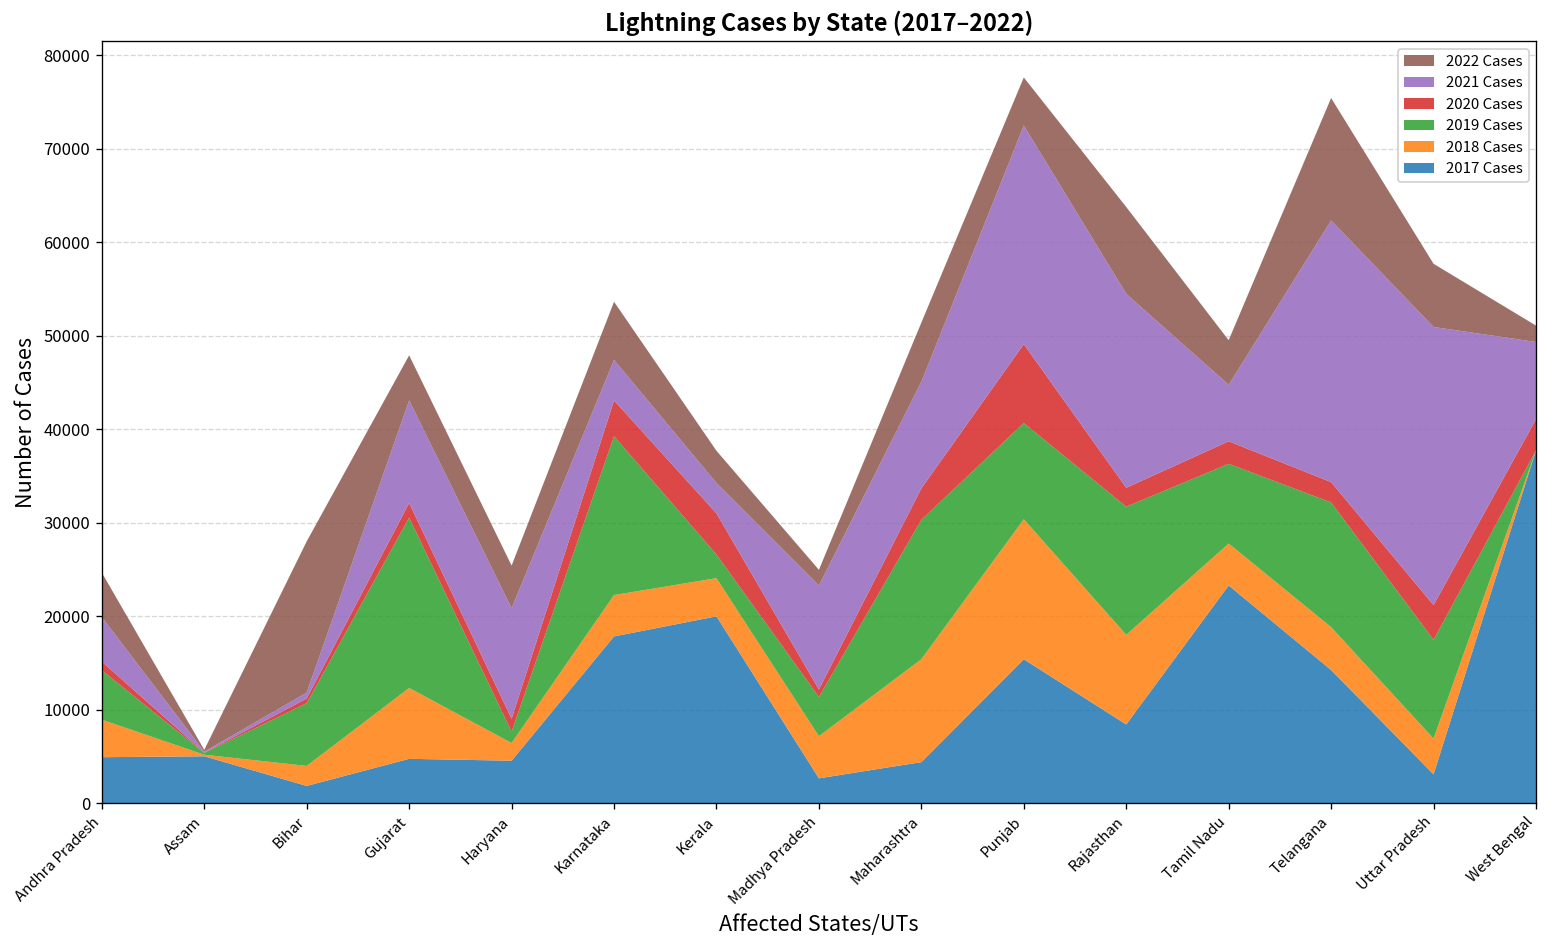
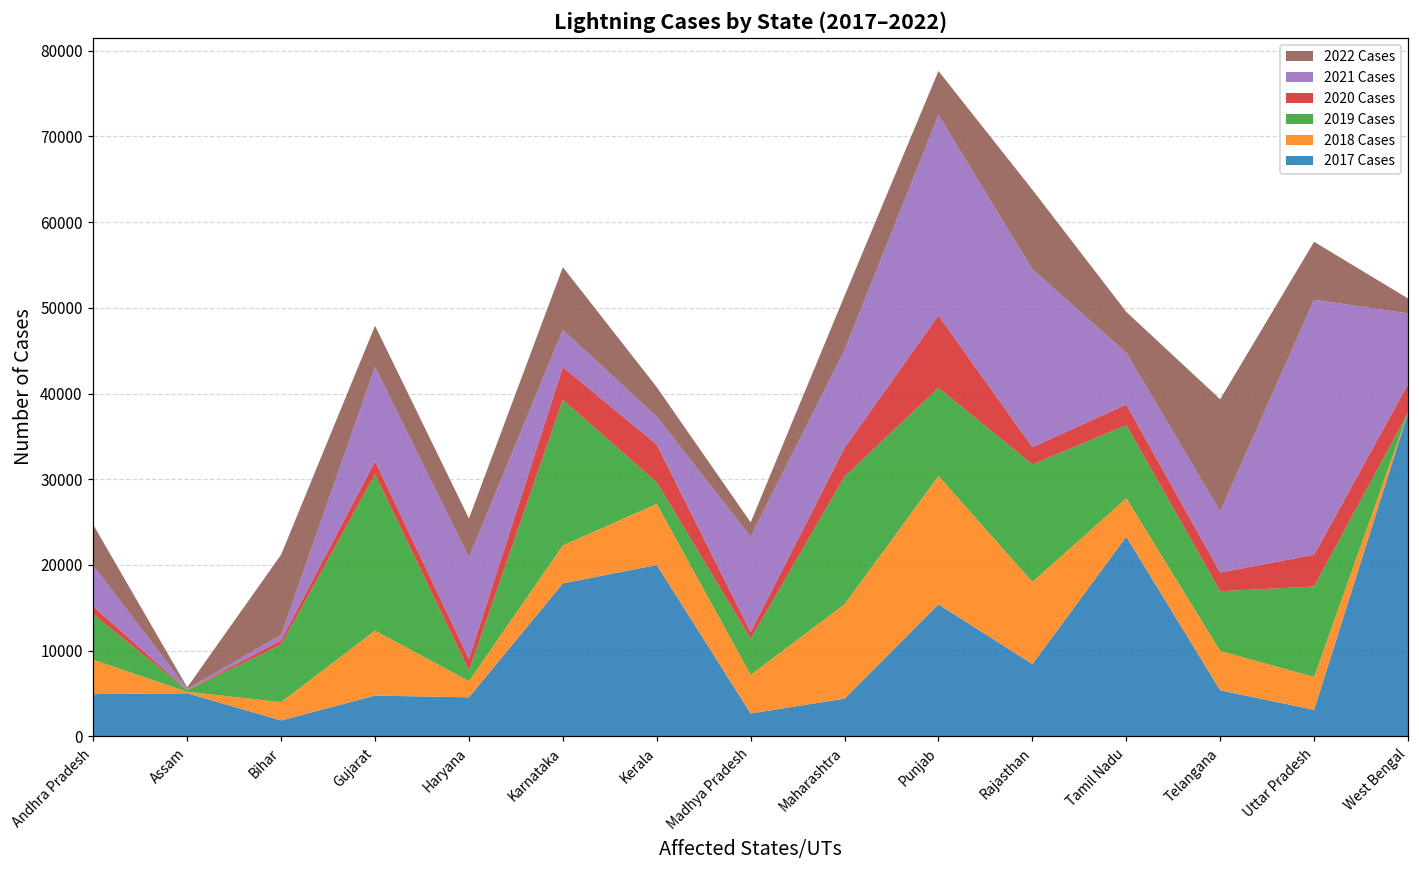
  {
    "2017 Cases": {
      "Andhra Pradesh": 5000,
      "Bihar": 2000,
      "Gujarat": 5000,
      "Haryana": 5000,
      "Karnataka": 18000,
      "Kerala": 20000,
      "Madhya Pradesh": 3000,
      "Maharashtra": 4000,
      "Punjab": 15000,
      "Rajasthan": 8000,
      "Tamil Nadu": 23000,
-     "Telangana": 14000,
+     "Telangana": 5000,
      "Uttar Pradesh": 3000
    },
    "2018 Cases": {
      "Andhra Pradesh": 4000,
      "Bihar": 2000,
      "Gujarat": 8000,
      "Haryana": 2000,
      "Karnataka": 4000,
-     "Kerala": 4000,
+     "Kerala": 7000,
      "Madhya Pradesh": 5000,
      "Maharashtra": 11000,
      "Punjab": 15000,
      "Rajasthan": 10000,
      "Tamil Nadu": 4000,
      "Telangana": 5000,
      "Uttar Pradesh": 4000
    },
    "2019 Cases": {
      "Andhra Pradesh": 5000,
      "Bihar": 7000,
      "Gujarat": 18000,
      "Haryana": 1000,
      "Karnataka": 17000,
      "Kerala": 3000,
      "Madhya Pradesh": 4000,
      "Maharashtra": 15000,
      "Punjab": 10000,
      "Rajasthan": 14000,
      "Tamil Nadu": 9000,
-     "Telangana": 13000,
+     "Telangana": 7000,
      "Uttar Pradesh": 11000
    },
    "2020 Cases": {
      "Andhra Pradesh": 1000,
      "Bihar": 0,
      "Gujarat": 2000,
      "Haryana": 1000,
      "Karnataka": 4000,
      "Kerala": 4000,
      "Madhya Pradesh": 1000,
      "Maharashtra": 3000,
      "Punjab": 8000,
      "Rajasthan": 2000,
      "Tamil Nadu": 2000,
      "Telangana": 2000,
      "Uttar Pradesh": 4000,
      "West Bengal": 3000
    },
    "2021 Cases": {
      "Andhra Pradesh": 5000,
      "Bihar": 1000,
      "Gujarat": 11000,
      "Haryana": 12000,
      "Karnataka": 4000,
      "Kerala": 3000,
      "Madhya Pradesh": 11000,
      "Maharashtra": 11000,
      "Punjab": 23000,
      "Rajasthan": 21000,
      "Tamil Nadu": 6000,
-     "Telangana": 28000,
+     "Telangana": 7000,
      "Uttar Pradesh": 30000,
      "West Bengal": 8000
    },
    "2022 Cases": {
      "Andhra Pradesh": 5000,
-     "Bihar": 16000,
+     "Bihar": 9000,
      "Gujarat": 5000,
      "Haryana": 5000,
-     "Karnataka": 6000,
+     "Karnataka": 7000,
      "Kerala": 3000,
      "Madhya Pradesh": 2000,
      "Maharashtra": 6000,
      "Punjab": 5000,
      "Rajasthan": 9000,
      "Tamil Nadu": 5000,
      "Telangana": 13000,
      "Uttar Pradesh": 7000,
      "West Bengal": 2000
    }
  }
